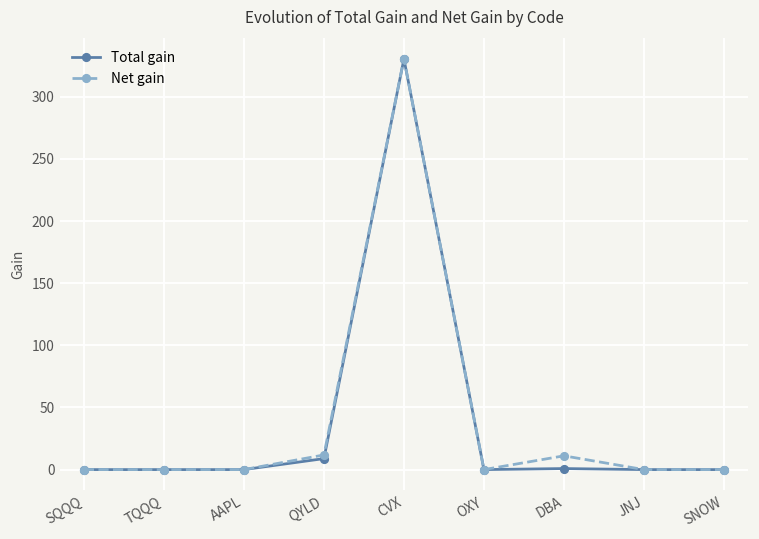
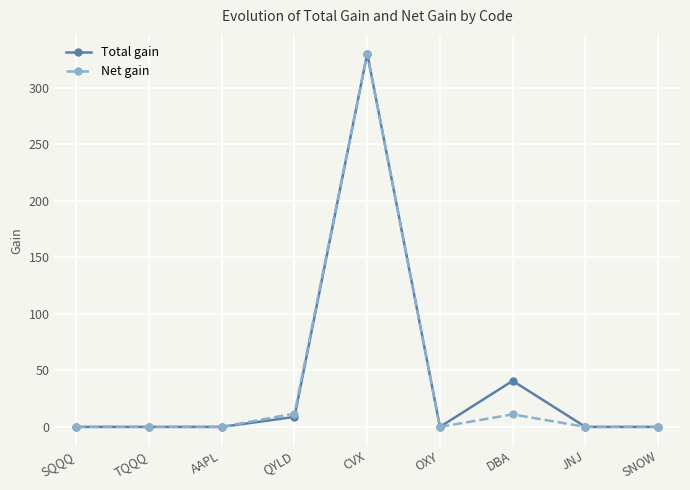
  {
    "Total gain": {
      "QYLD": 9,
-     "DBA": 1
+     "DBA": 41
    },
    "Net gain": {
      "QYLD": 12,
      "DBA": 11
    }
  }
